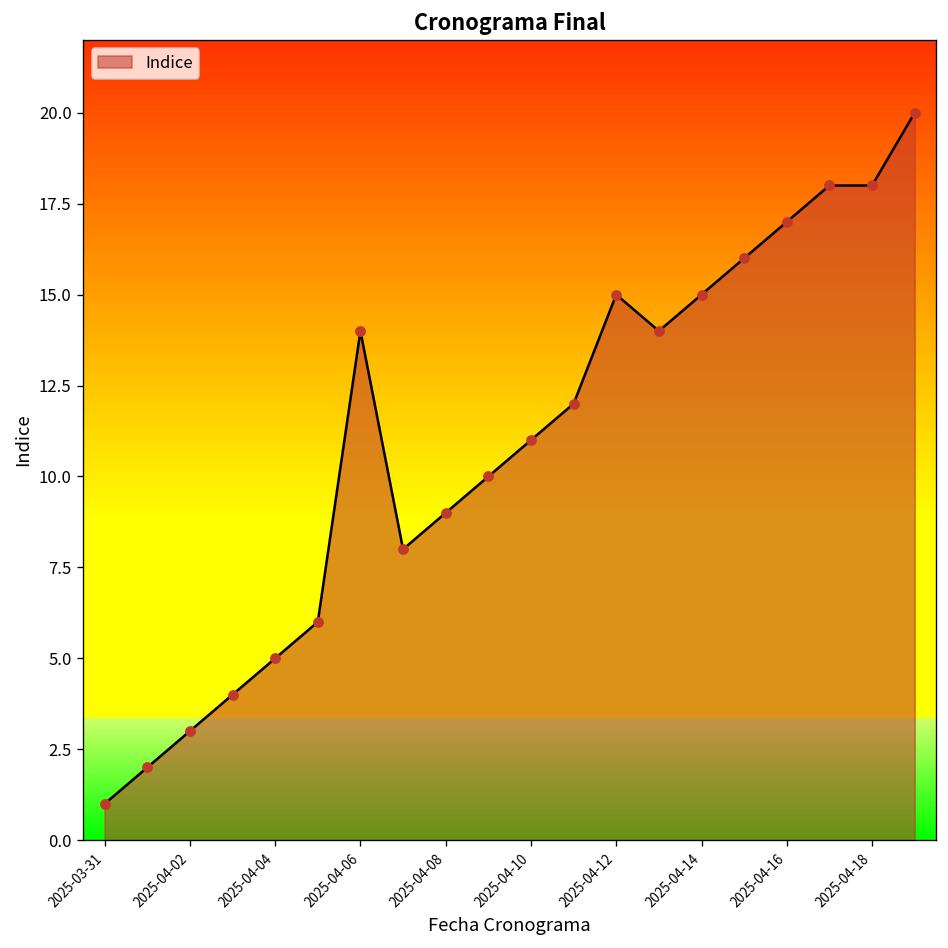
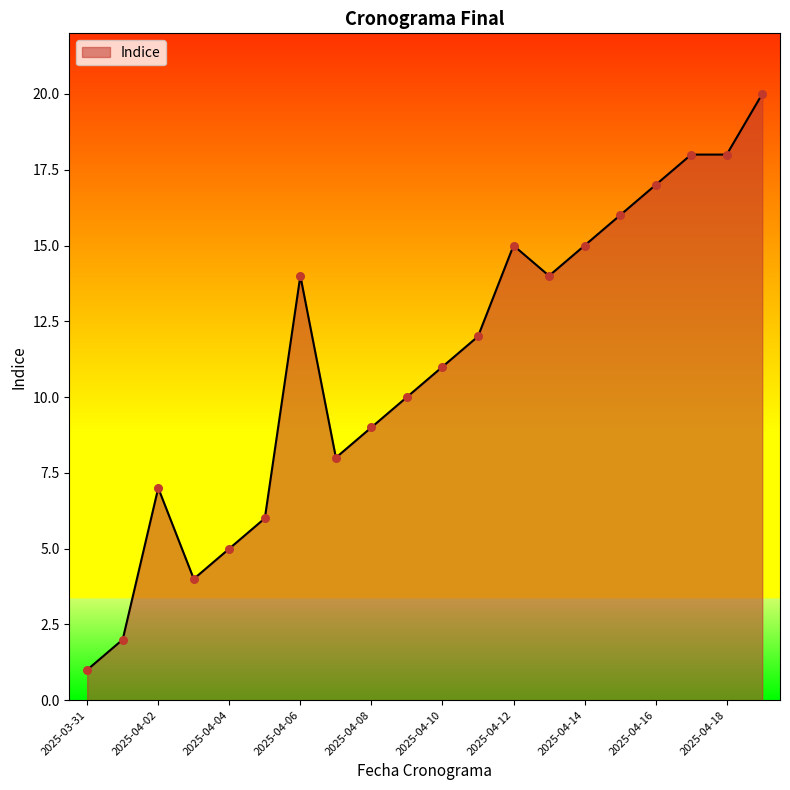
  {
    "2025-03-31": 1,
-   "2025-04-02": 3,
+   "2025-04-02": 7,
    "2025-04-04": 5,
    "2025-04-06": 14,
    "2025-04-08": 9,
    "2025-04-10": 11,
    "2025-04-12": 15,
    "2025-04-14": 15,
    "2025-04-16": 17,
    "2025-04-18": 18
  }
